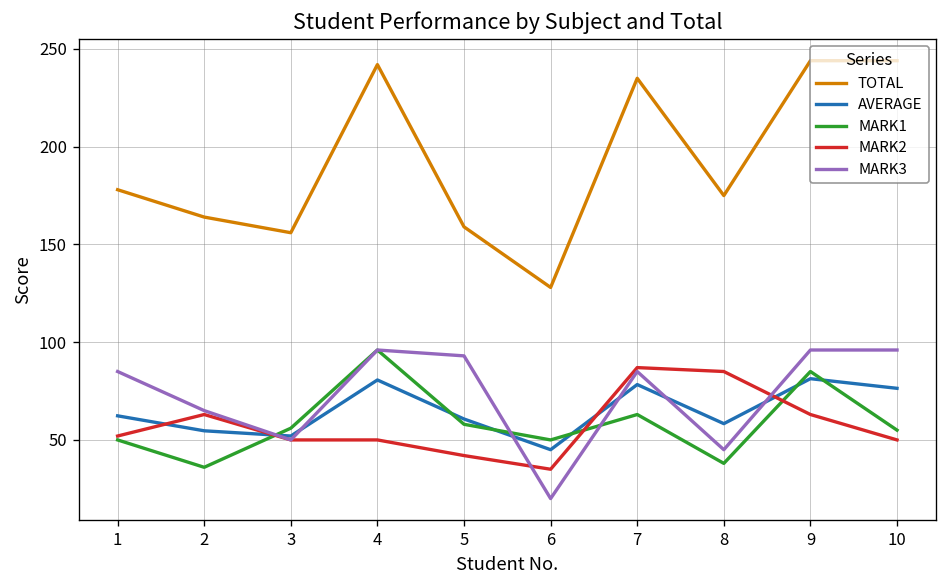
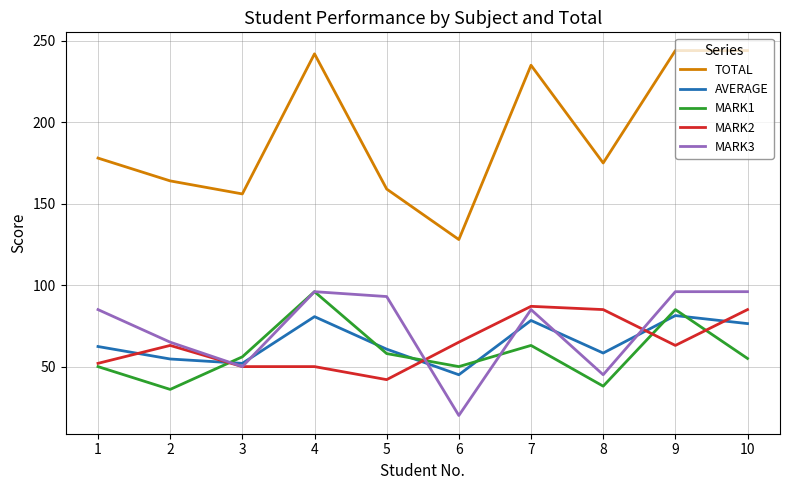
  {
    "TOTAL": {
      "1": 178,
      "2": 164,
      "3": 156,
      "4": 242,
      "5": 159,
      "6": 128,
      "7": 235,
      "8": 175
    },
    "AVERAGE": {
      "1": 62,
      "2": 55,
      "3": 52,
      "4": 81,
      "5": 61,
      "6": 45,
      "7": 78,
      "8": 58,
      "9": 81,
      "10": 76
    },
    "MARK1": {
      "1": 50,
      "2": 36,
      "3": 56,
      "5": 58,
      "6": 50,
      "7": 63,
      "8": 38,
      "9": 85,
      "10": 55
    },
    "MARK2": {
      "1": 52,
      "2": 63,
      "4": 50,
      "5": 42,
-     "6": 35,
+     "6": 65,
      "7": 87,
      "8": 85,
      "9": 63,
-     "10": 50
+     "10": 85
    },
    "MARK3": {
      "1": 85,
      "2": 65,
      "5": 93,
      "6": 20,
      "7": 85,
      "8": 45,
      "9": 96,
      "10": 96
    }
  }
